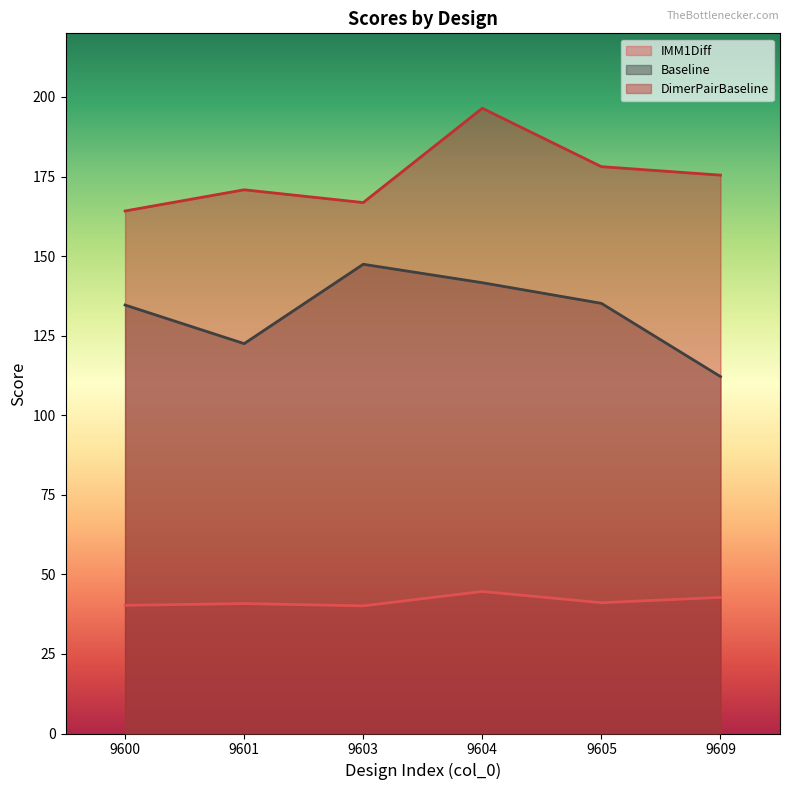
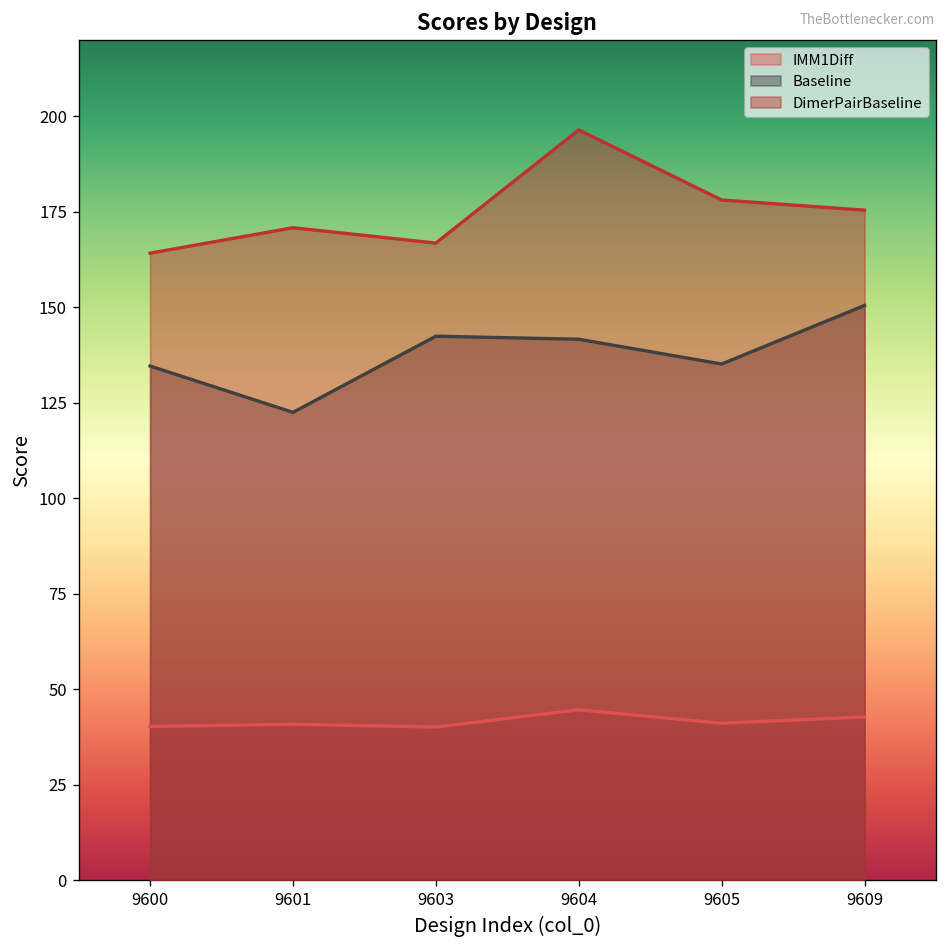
  {
    "Baseline": {
      "9600": 135,
      "9601": 123,
-     "9603": 147,
+     "9603": 142,
      "9604": 142,
      "9605": 135,
-     "9609": 112
+     "9609": 150
    }
  }
